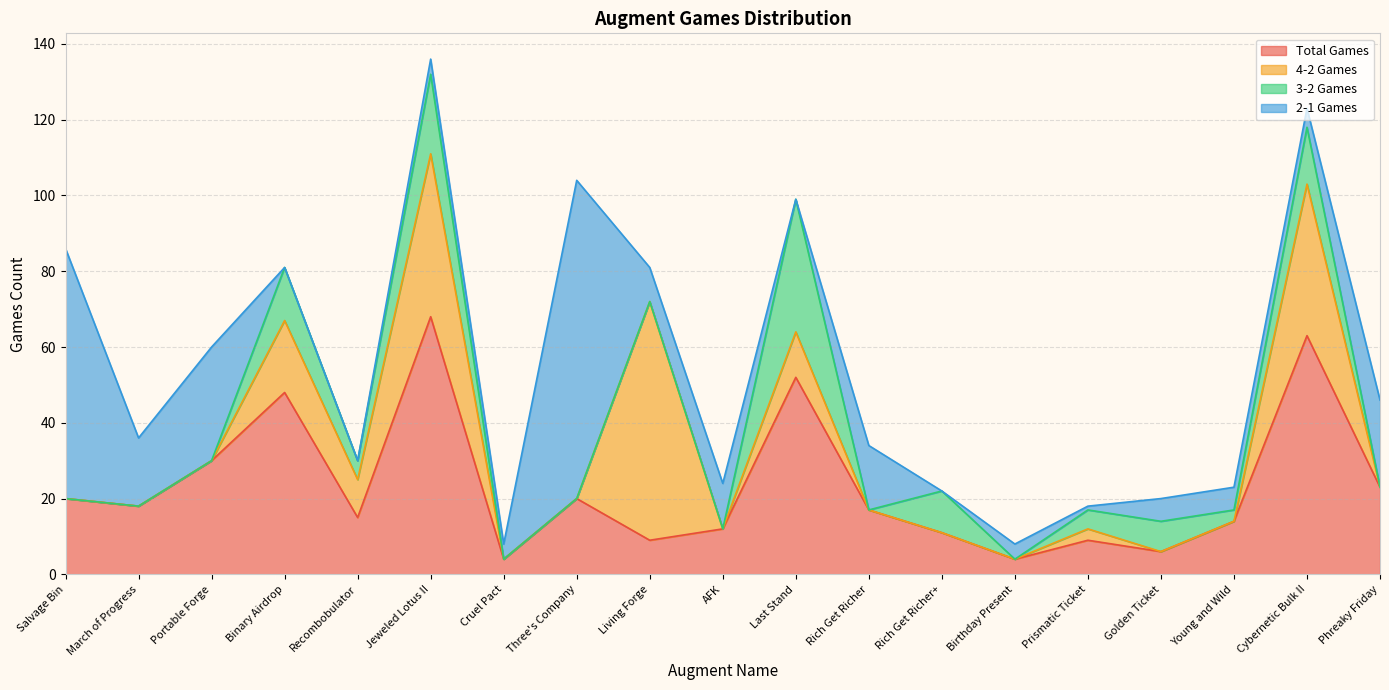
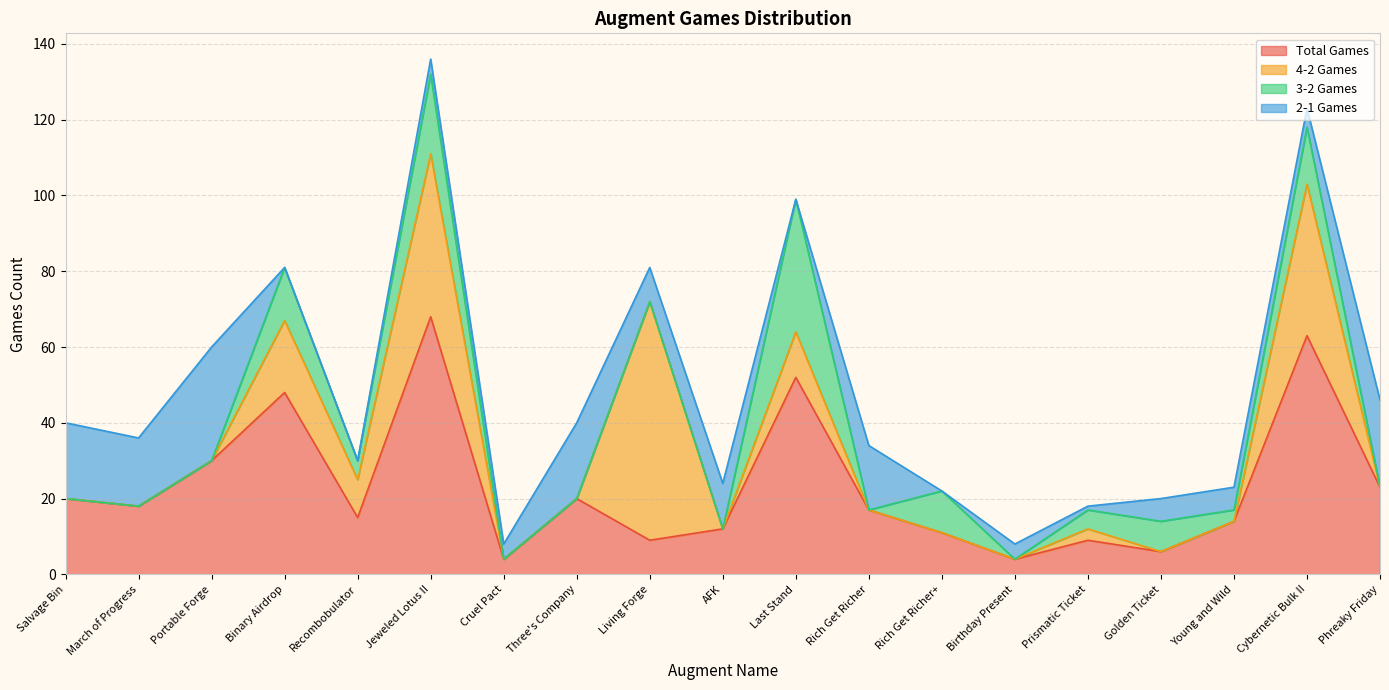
  {
    "Total Games": {
      "Binary Airdrop": 48,
      "Recombobulator": 15,
      "Jeweled Lotus II": 68,
      "Living Forge": 9,
      "Last Stand": 52,
      "Prismatic Ticket": 9,
      "Cybernetic Bulk II": 63
    },
    "4-2 Games": {
      "Binary Airdrop": 19,
      "Recombobulator": 10,
      "Jeweled Lotus II": 43,
      "Last Stand": 12,
      "Prismatic Ticket": 3,
      "Cybernetic Bulk II": 40
    },
    "3-2 Games": {
      "Jeweled Lotus II": 21,
      "Prismatic Ticket": 5,
      "Golden Ticket": 8,
      "Young and Wild": 3,
      "Cybernetic Bulk II": 15
    },
    "2-1 Games": {
-     "Salvage Bin": 66,
+     "Salvage Bin": 20,
      "March of Progress": 18,
      "Portable Forge": 30,
      "Jeweled Lotus II": 4,
      "Cruel Pact": 4,
-     "Three's Company": 84,
+     "Three's Company": 20,
      "Living Forge": 9,
      "AFK": 12,
      "Rich Get Richer": 17,
      "Birthday Present": 4,
      "Prismatic Ticket": 1,
      "Golden Ticket": 6,
      "Young and Wild": 6,
      "Phreaky Friday": 23
    }
  }
